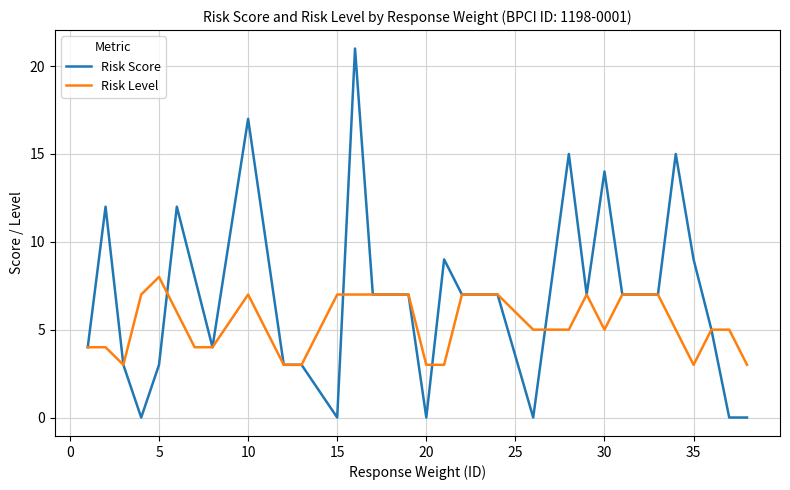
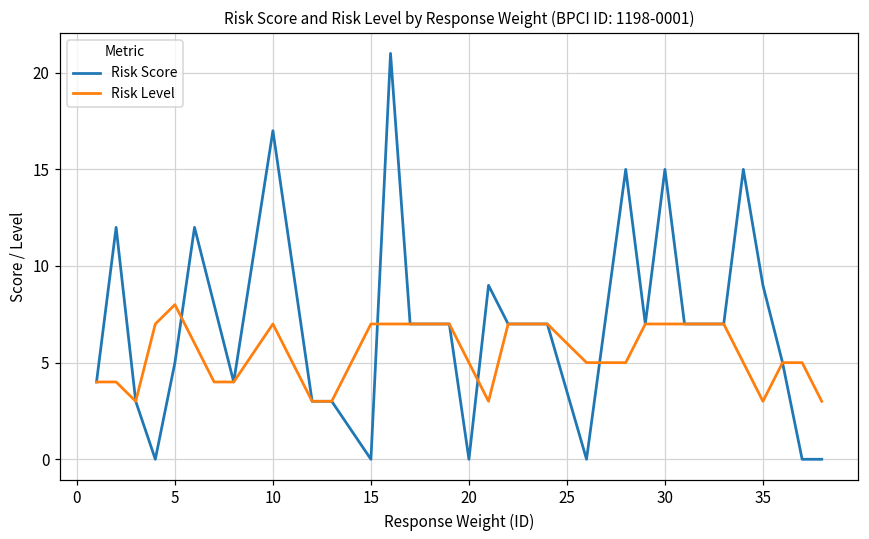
  {
    "Risk Score": {
-     "5": 3,
+     "5": 5,
      "10": 17,
      "15": 0,
      "20": 0,
-     "30": 14,
+     "30": 15,
      "35": 9
    },
    "Risk Level": {
      "5": 8,
      "10": 7,
      "15": 7,
-     "20": 3,
-     "30": 5,
+     "20": 5,
+     "30": 7,
      "35": 3
    }
  }
